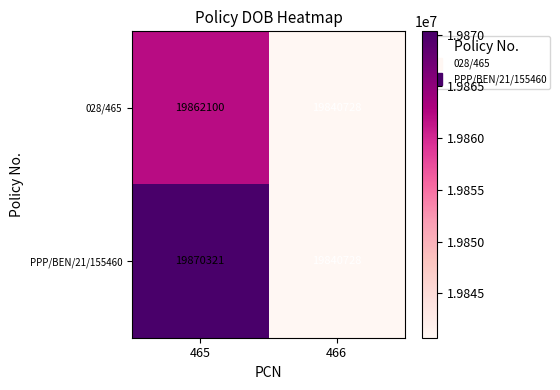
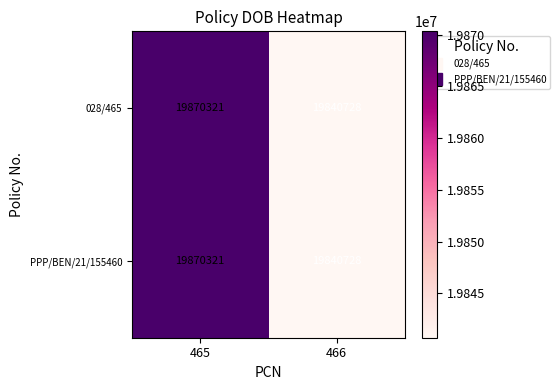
  {
    "028/465": {
-     "465": 19862100
+     "465": 19870321
    },
    "PPP/BEN/21/155460": {
      "465": 19870321
    }
  }
